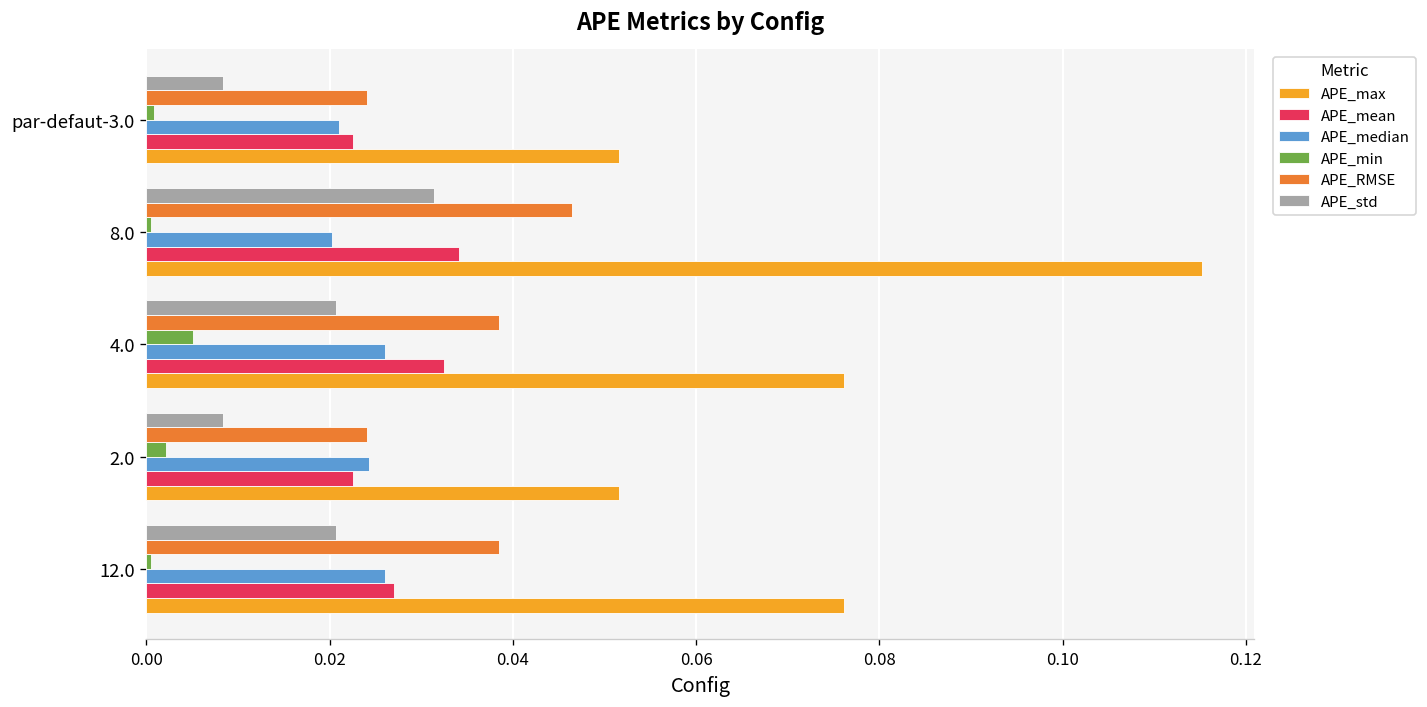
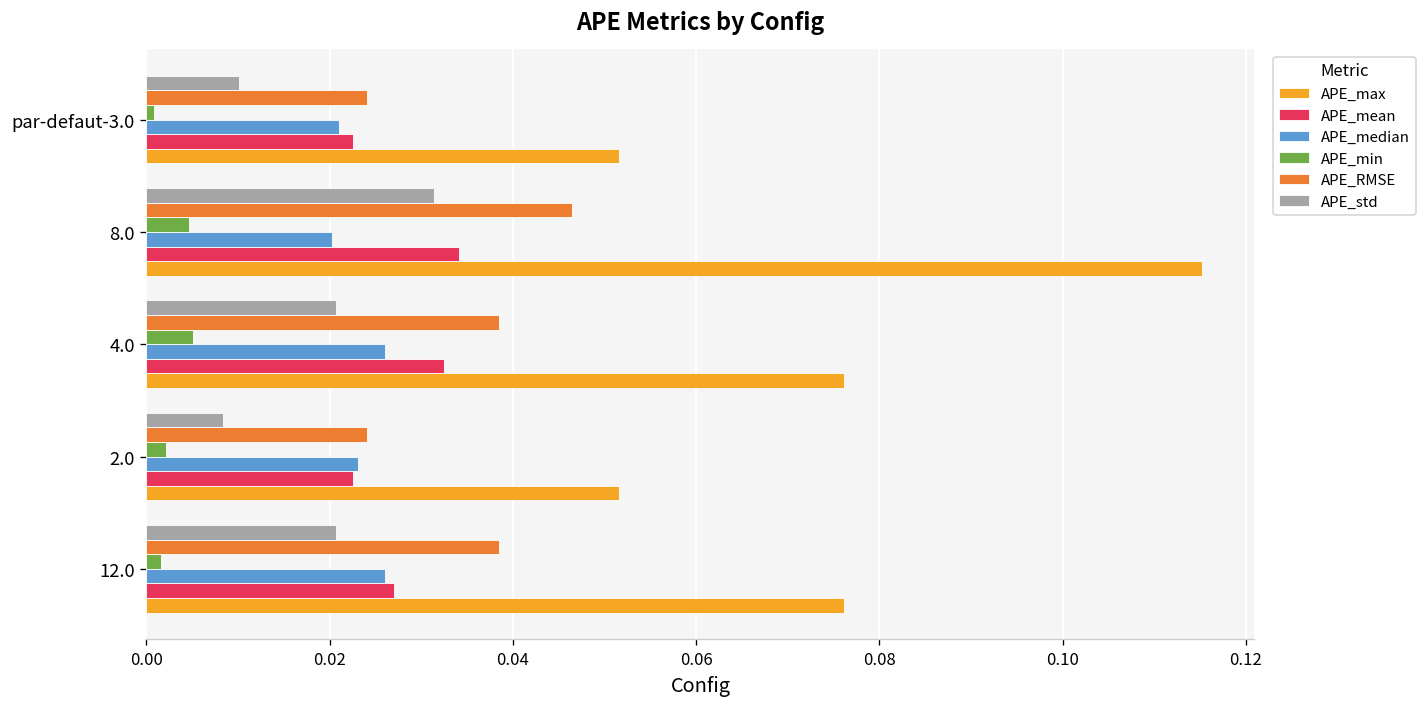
  {
    "APE_mean": {
      "par-defaut-3.0": 0.023,
      "8.0": 0.034,
      "4.0": 0.032,
      "2.0": 0.023,
      "12.0": 0.027
    },
    "APE_median": {
      "par-defaut-3.0": 0.021,
      "8.0": 0.020,
      "4.0": 0.026,
-     "2.0": 0.024,
+     "2.0": 0.023,
      "12.0": 0.026
    },
    "APE_min": {
      "par-defaut-3.0": 0.001,
-     "8.0": 0.001,
+     "8.0": 0.005,
      "4.0": 0.005,
      "2.0": 0.002,
-     "12.0": 0.001
+     "12.0": 0.002
    },
    "APE_std": {
-     "par-defaut-3.0": 0.008,
+     "par-defaut-3.0": 0.010,
      "8.0": 0.031,
      "4.0": 0.021,
      "2.0": 0.008,
      "12.0": 0.021
    }
  }
